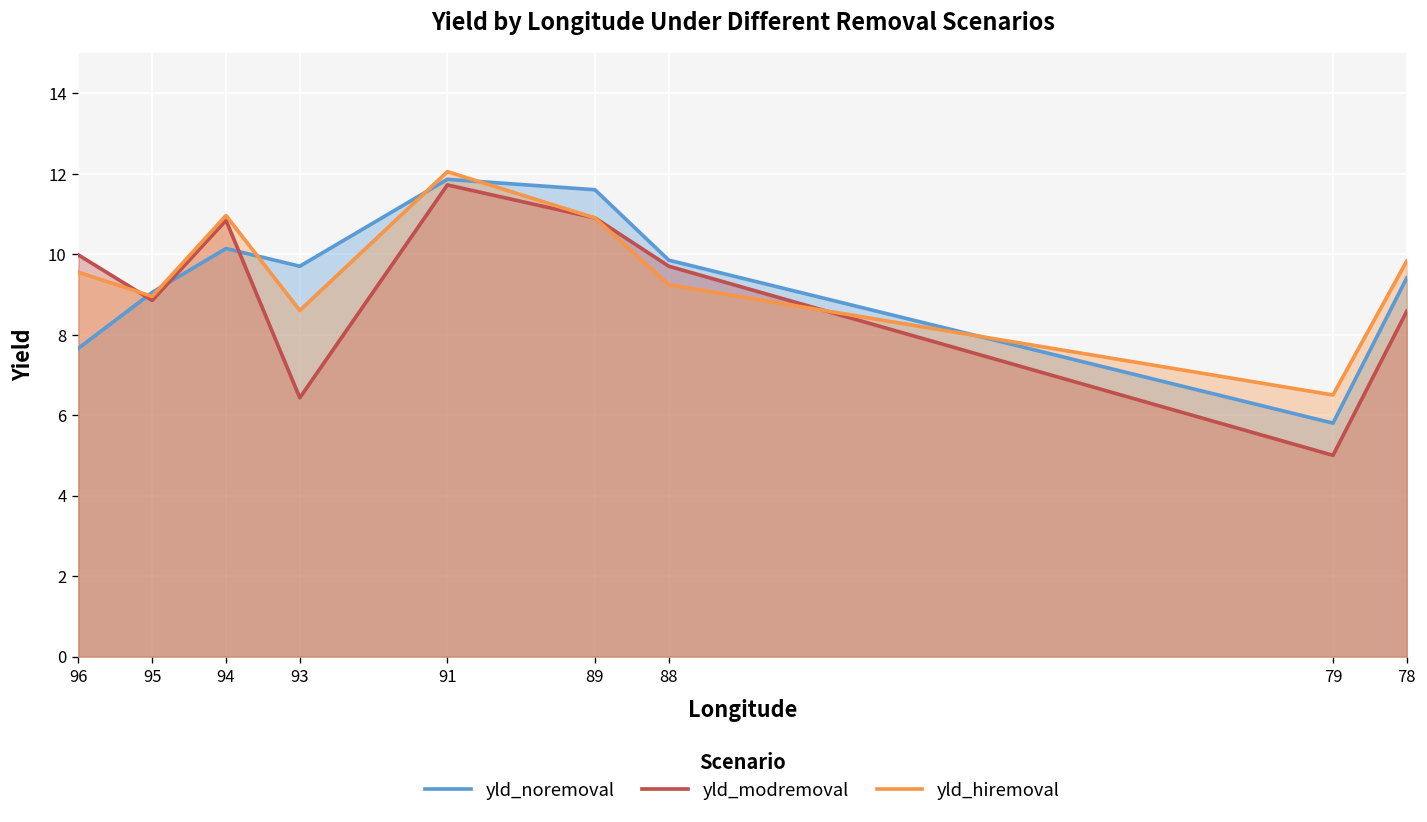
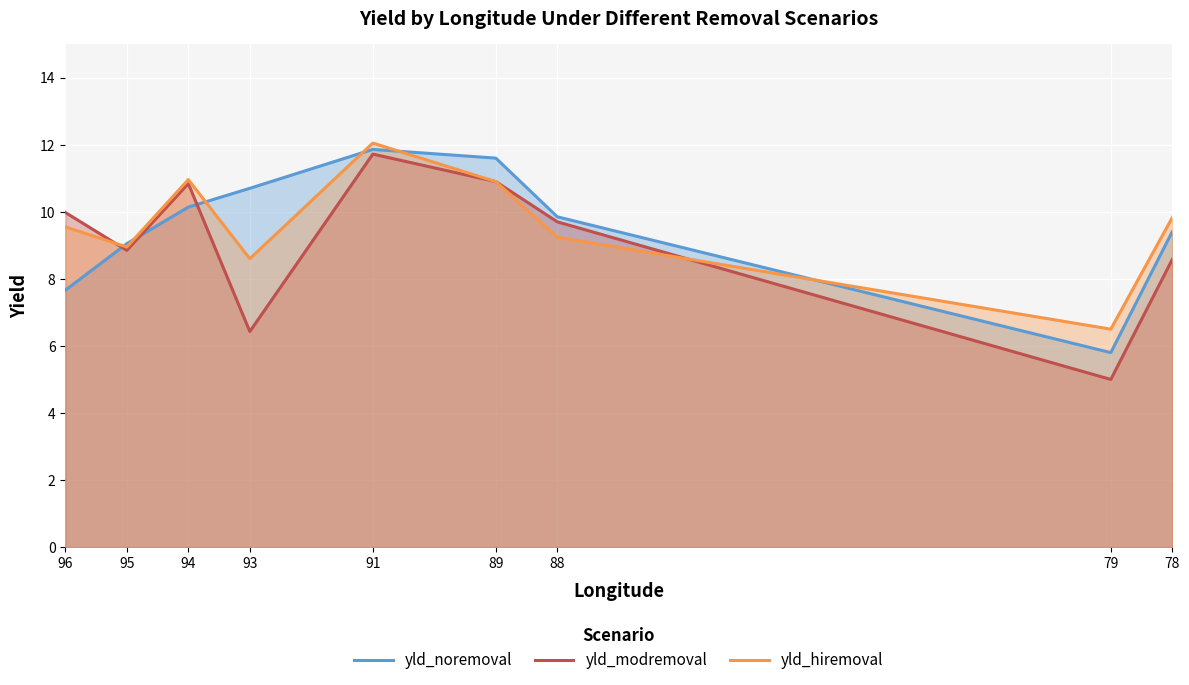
  {
    "yld_noremoval": {
      "96": 7.7,
      "95": 9.1,
      "94": 10.1,
-     "93": 9.7,
+     "93": 10.7,
      "91": 11.9,
      "89": 11.6,
      "88": 9.9,
      "79": 5.8,
      "78": 9.4
    },
    "yld_modremoval": {
      "96": 10.0,
      "95": 8.9,
      "94": 10.8,
      "93": 6.4,
      "91": 11.7,
      "88": 9.7,
      "79": 5.0,
      "78": 8.6
    },
    "yld_hiremoval": {
      "96": 9.6,
      "95": 9.0,
      "94": 11.0,
      "93": 8.6,
      "91": 12.1,
      "88": 9.2,
      "79": 6.5,
      "78": 9.8
    }
  }
